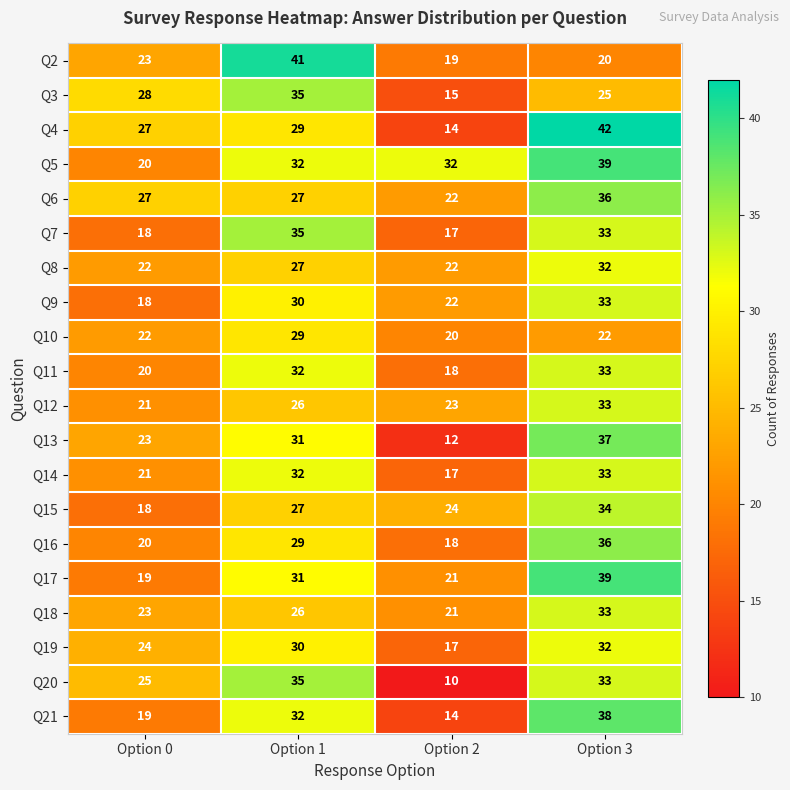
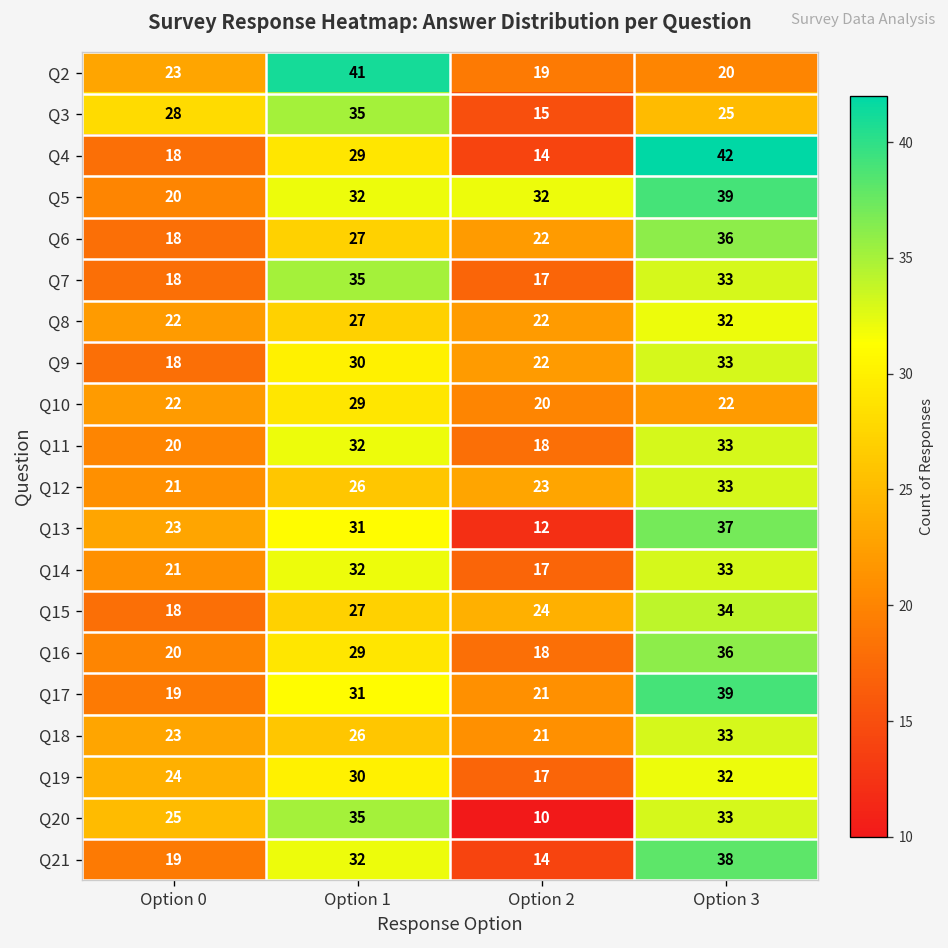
  {
    "Q2": {
      "Option 0": 23,
      "Option 1": 41,
      "Option 2": 19,
      "Option 3": 20
    },
    "Q3": {
      "Option 0": 28,
      "Option 1": 35,
      "Option 2": 15,
      "Option 3": 25
    },
    "Q4": {
-     "Option 0": 27,
+     "Option 0": 18,
      "Option 1": 29,
      "Option 2": 14,
      "Option 3": 42
    },
    "Q5": {
      "Option 0": 20,
      "Option 1": 32,
      "Option 2": 32,
      "Option 3": 39
    },
    "Q6": {
-     "Option 0": 27,
+     "Option 0": 18,
      "Option 1": 27,
      "Option 2": 22,
      "Option 3": 36
    },
    "Q7": {
      "Option 0": 18,
      "Option 1": 35,
      "Option 2": 17,
      "Option 3": 33
    },
    "Q8": {
      "Option 0": 22,
      "Option 1": 27,
      "Option 2": 22,
      "Option 3": 32
    },
    "Q9": {
      "Option 0": 18,
      "Option 1": 30,
      "Option 2": 22,
      "Option 3": 33
    },
    "Q10": {
      "Option 0": 22,
      "Option 1": 29,
      "Option 2": 20,
      "Option 3": 22
    },
    "Q11": {
      "Option 0": 20,
      "Option 1": 32,
      "Option 2": 18,
      "Option 3": 33
    },
    "Q12": {
      "Option 0": 21,
      "Option 1": 26,
      "Option 2": 23,
      "Option 3": 33
    },
    "Q13": {
      "Option 0": 23,
      "Option 1": 31,
      "Option 2": 12,
      "Option 3": 37
    },
    "Q14": {
      "Option 0": 21,
      "Option 1": 32,
      "Option 2": 17,
      "Option 3": 33
    },
    "Q15": {
      "Option 0": 18,
      "Option 1": 27,
      "Option 2": 24,
      "Option 3": 34
    },
    "Q16": {
      "Option 0": 20,
      "Option 1": 29,
      "Option 2": 18,
      "Option 3": 36
    },
    "Q17": {
      "Option 0": 19,
      "Option 1": 31,
      "Option 2": 21,
      "Option 3": 39
    },
    "Q18": {
      "Option 0": 23,
      "Option 1": 26,
      "Option 2": 21,
      "Option 3": 33
    },
    "Q19": {
      "Option 0": 24,
      "Option 1": 30,
      "Option 2": 17,
      "Option 3": 32
    },
    "Q20": {
      "Option 0": 25,
      "Option 1": 35,
      "Option 2": 10,
      "Option 3": 33
    },
    "Q21": {
      "Option 0": 19,
      "Option 1": 32,
      "Option 2": 14,
      "Option 3": 38
    }
  }
